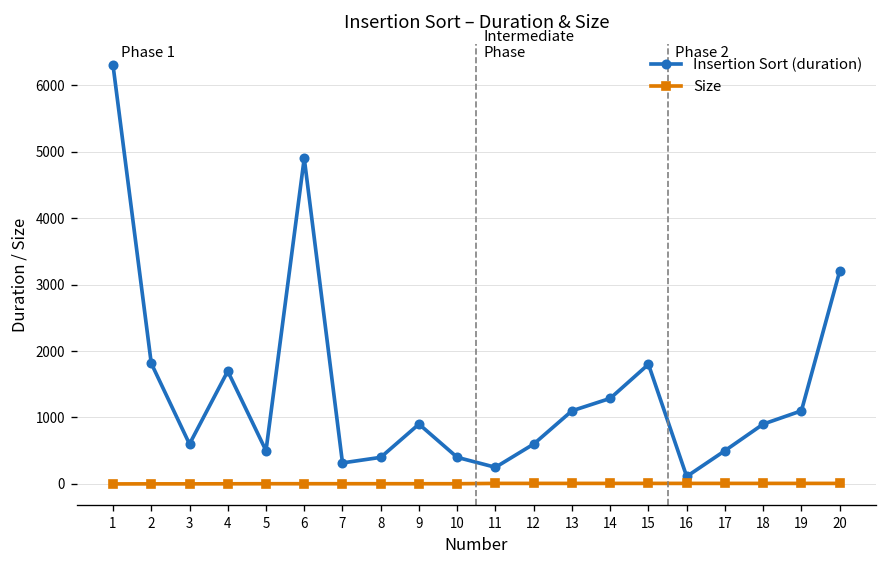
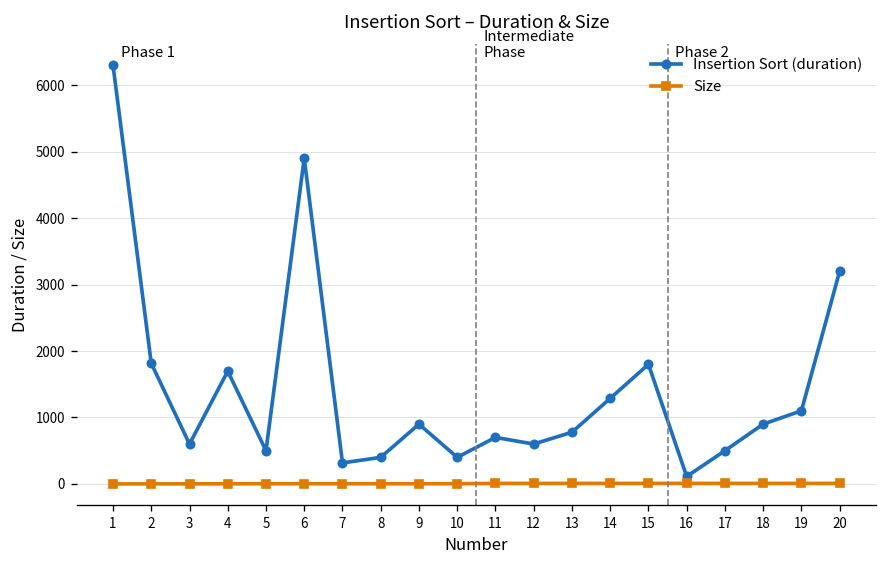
  {
    "Insertion Sort (duration)": {
      "2": 1800,
      "3": 600,
      "4": 1700,
      "5": 500,
      "6": 4900,
      "7": 300,
      "8": 400,
      "9": 900,
      "10": 400,
-     "11": 300,
+     "11": 700,
      "12": 600,
-     "13": 1100,
+     "13": 800,
      "14": 1300,
      "15": 1800,
      "16": 100,
      "17": 500,
      "18": 900,
      "19": 1100,
      "20": 3200
    },
    "Size": {
      "1": 0,
      "2": 0,
      "3": 0,
      "4": 0,
      "5": 0,
      "6": 0,
      "7": 0,
      "8": 0,
      "9": 0,
      "10": 0,
      "11": 0,
      "12": 0,
      "13": 0,
      "14": 0,
      "15": 0,
      "16": 0,
      "17": 0,
      "18": 0,
      "19": 0,
      "20": 0
    }
  }
